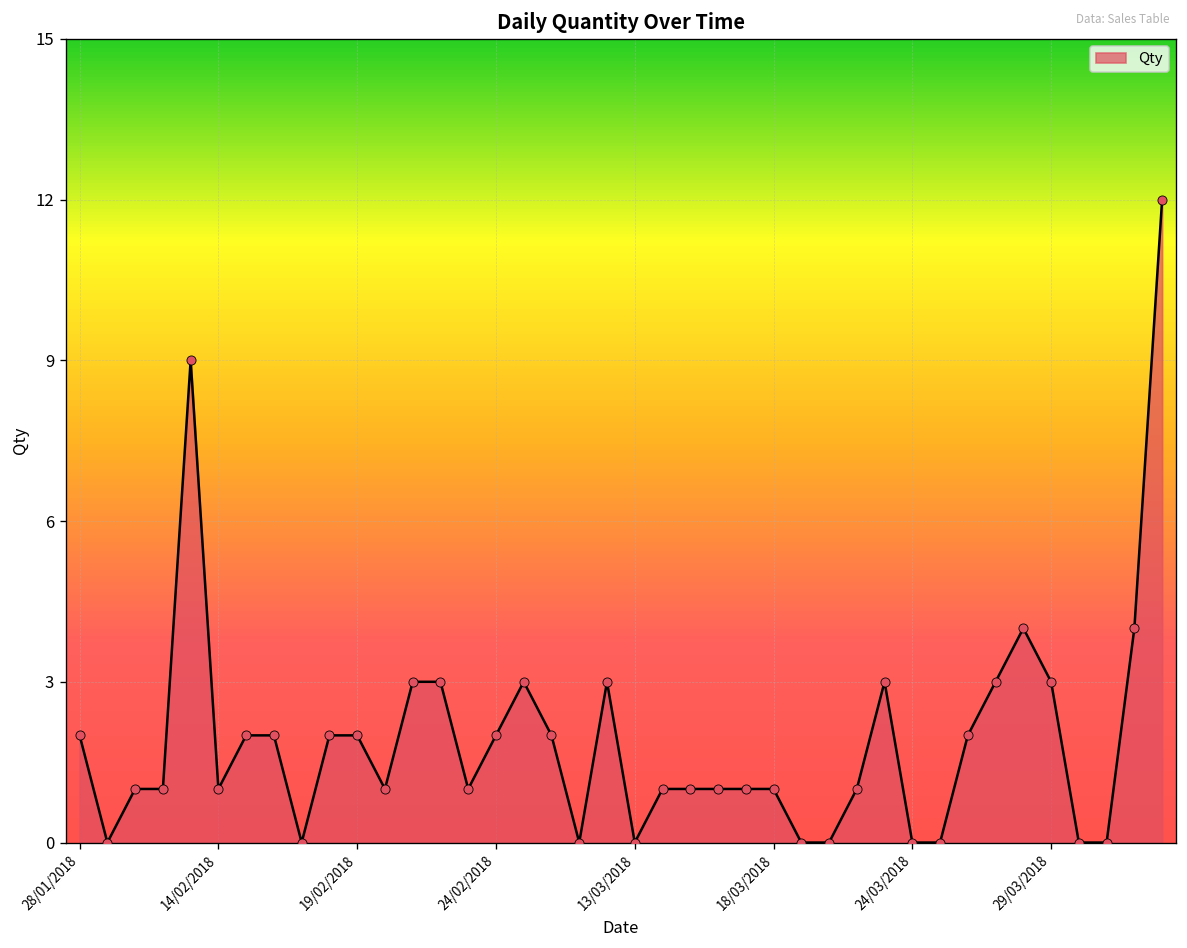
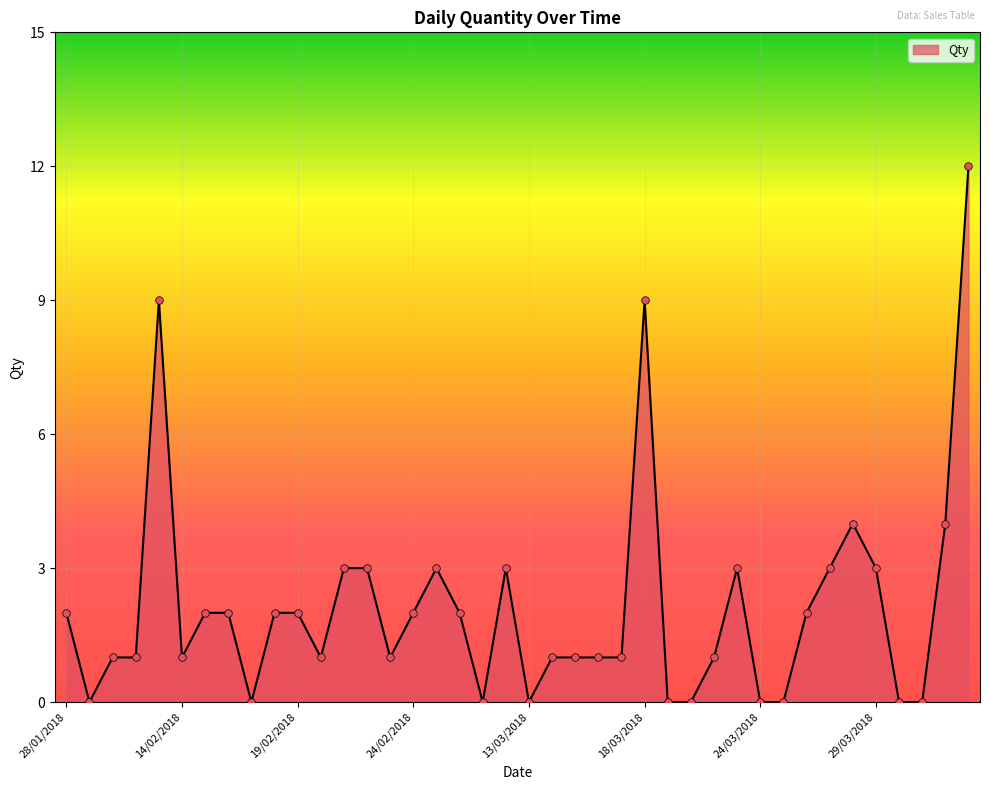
  {
    "28/01/2018": 2,
    "14/02/2018": 1,
    "19/02/2018": 2,
    "24/02/2018": 2,
    "13/03/2018": 0,
-   "18/03/2018": 1,
+   "18/03/2018": 9,
    "24/03/2018": 0,
    "29/03/2018": 3
  }
